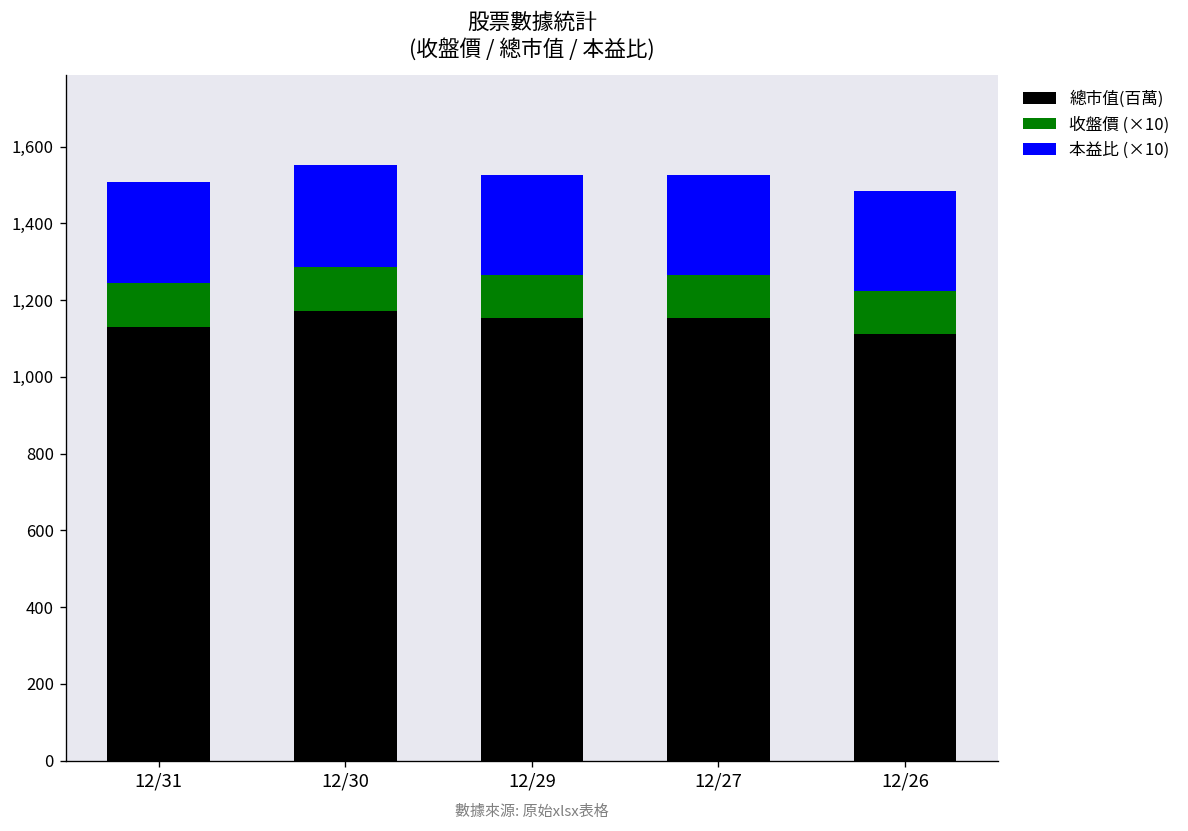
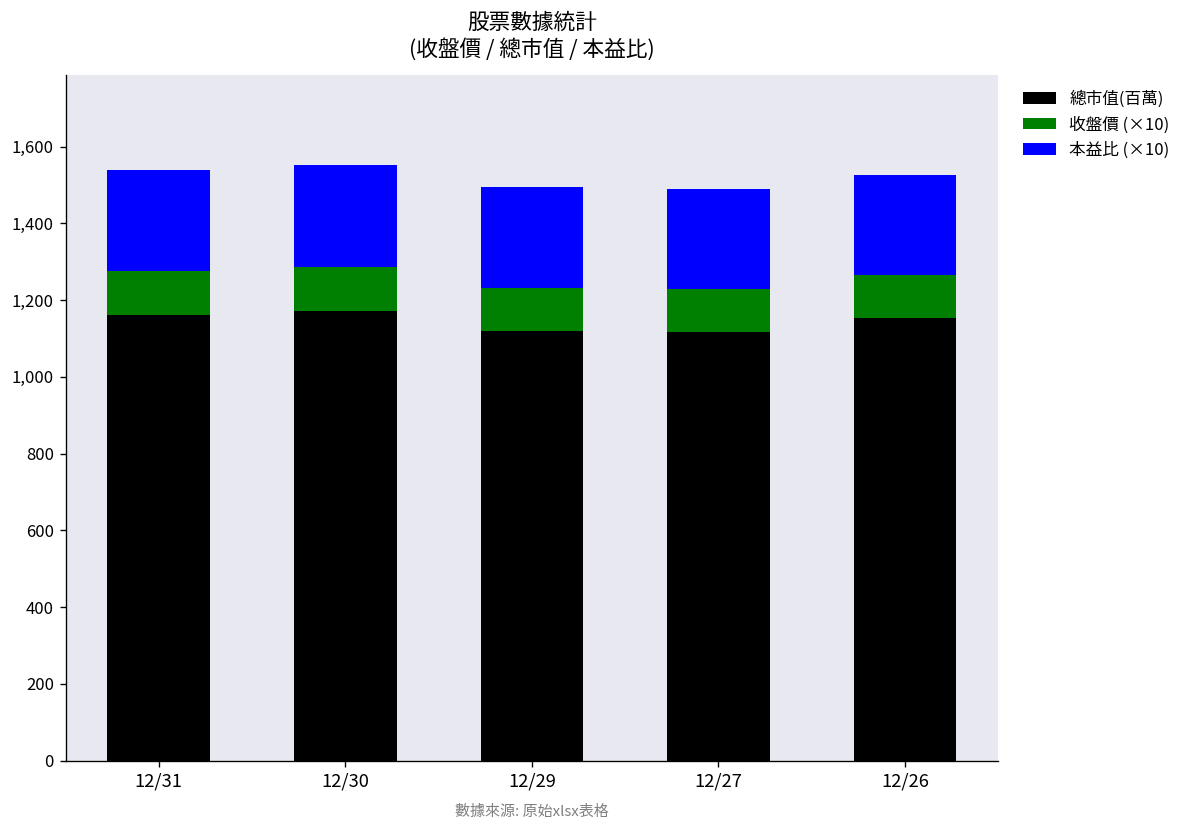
  {
    "總市值(百萬)": {
-     "12/31": "1,130",
+     "12/31": "1,160",
      "12/30": "1,170",
-     "12/29": "1,150",
-     "12/27": "1,150",
-     "12/26": "1,110"
+     "12/29": "1,120",
+     "12/27": "1,120",
+     "12/26": "1,150"
    },
    "收盤價 (×10)": {
      "12/31": "110",
      "12/30": "110",
      "12/29": "110",
      "12/27": "110",
      "12/26": "110"
    },
    "本益比 (×10)": {
      "12/31": "260",
      "12/30": "270",
      "12/29": "260",
      "12/27": "260",
      "12/26": "260"
    }
  }
